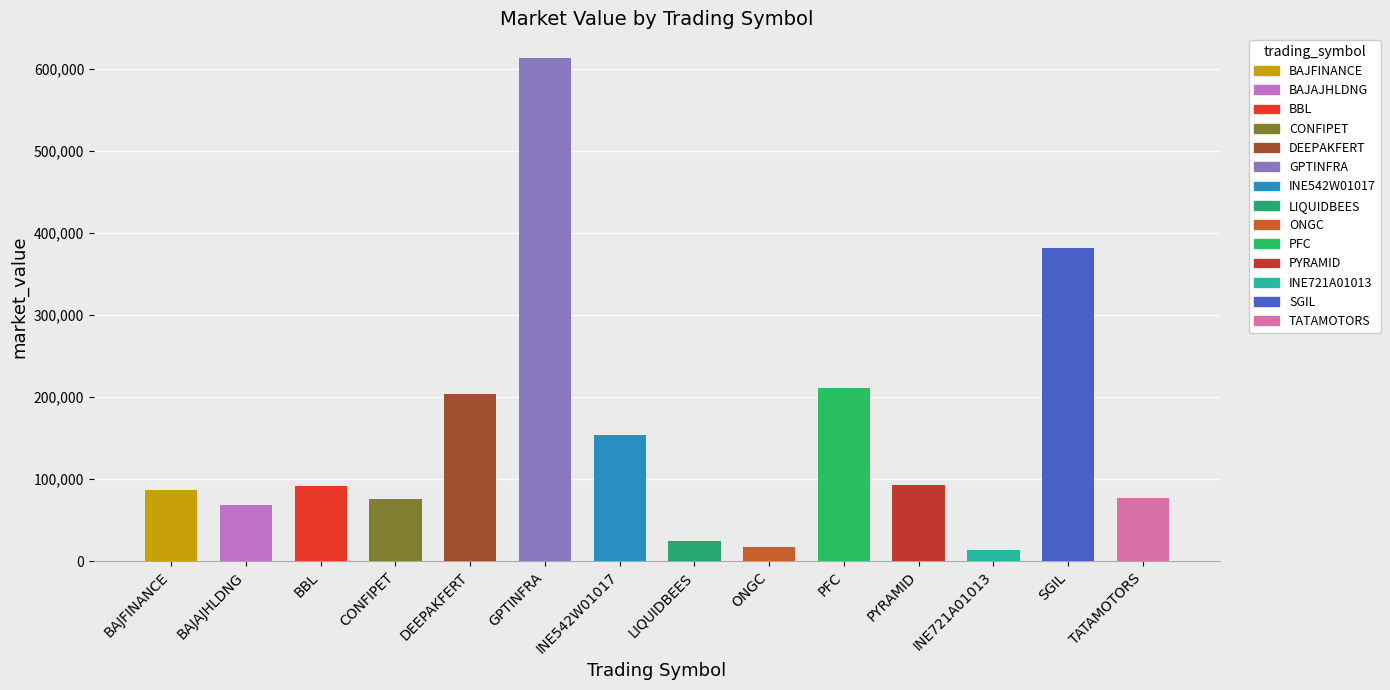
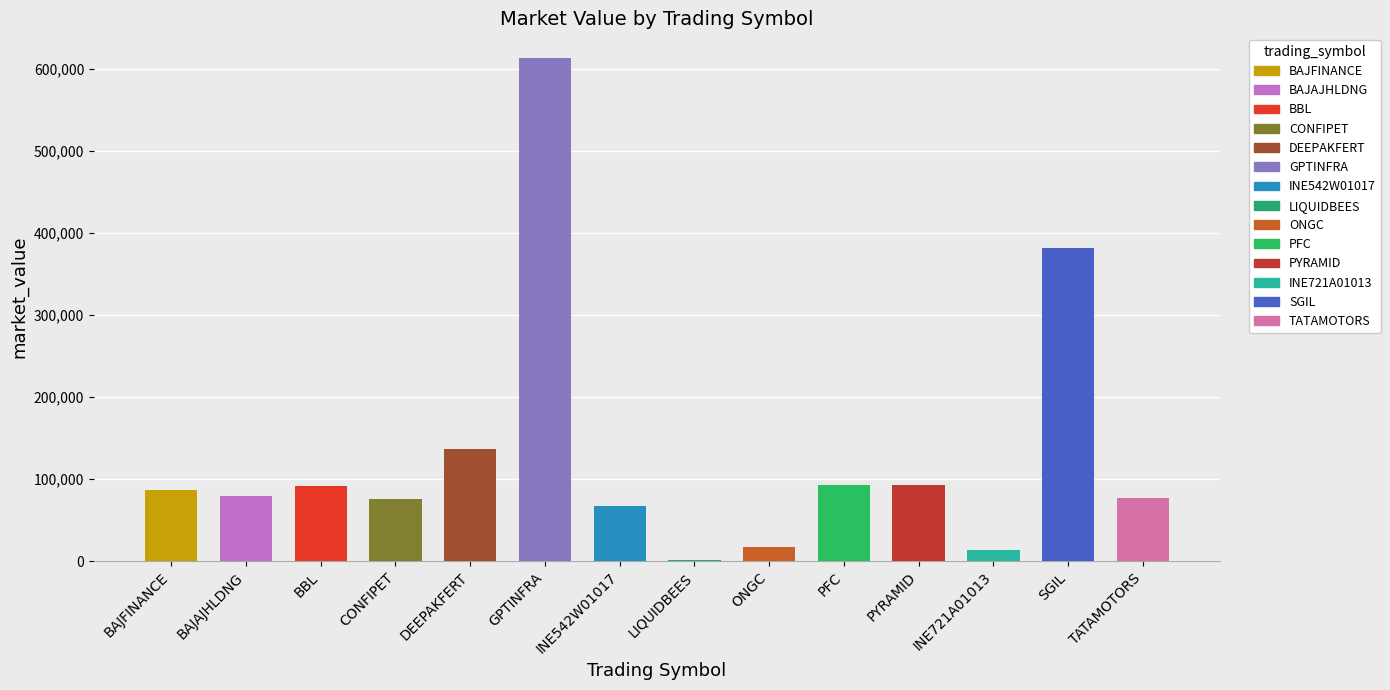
  {
    "BAJFINANCE": "90,000",
-   "BAJAJHLDNG": "70,000",
+   "BAJAJHLDNG": "80,000",
    "BBL": "90,000",
    "CONFIPET": "80,000",
-   "DEEPAKFERT": "200,000",
+   "DEEPAKFERT": "140,000",
    "GPTINFRA": "610,000",
-   "INE542W01017": "150,000",
-   "LIQUIDBEES": "20,000",
+   "INE542W01017": "70,000",
+   "LIQUIDBEES": "0",
    "ONGC": "20,000",
-   "PFC": "210,000",
+   "PFC": "90,000",
    "PYRAMID": "90,000",
    "INE721A01013": "10,000",
    "SGIL": "380,000",
    "TATAMOTORS": "80,000"
  }
